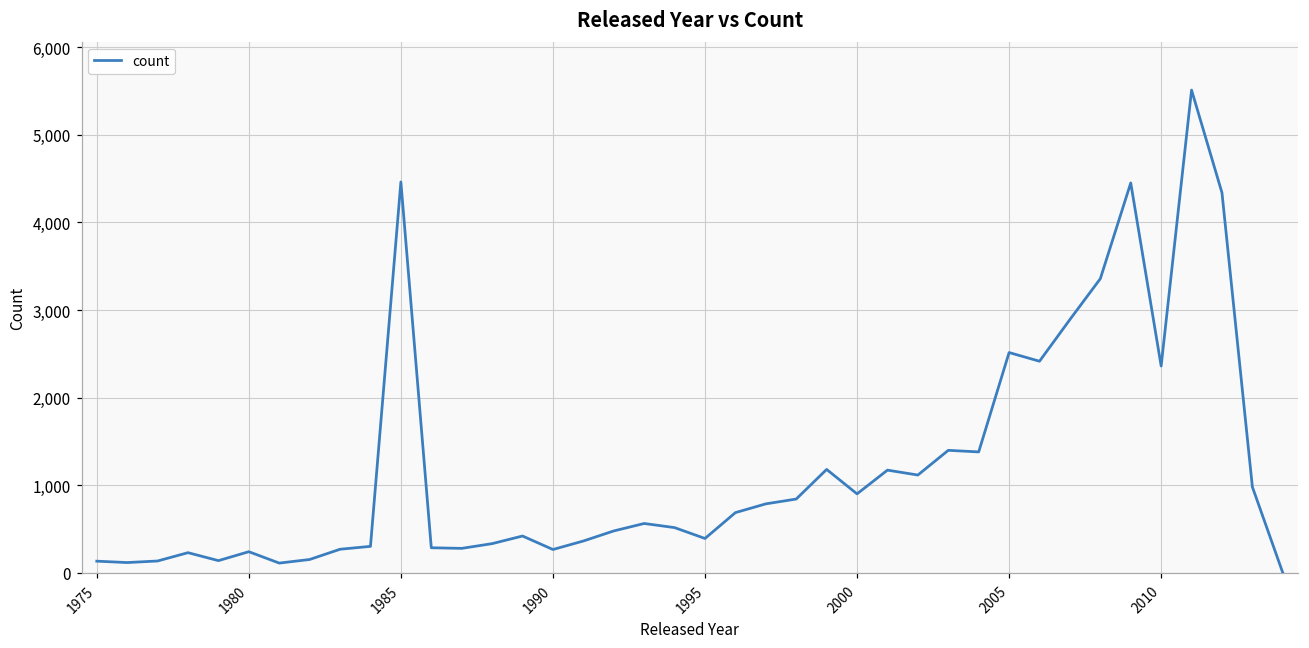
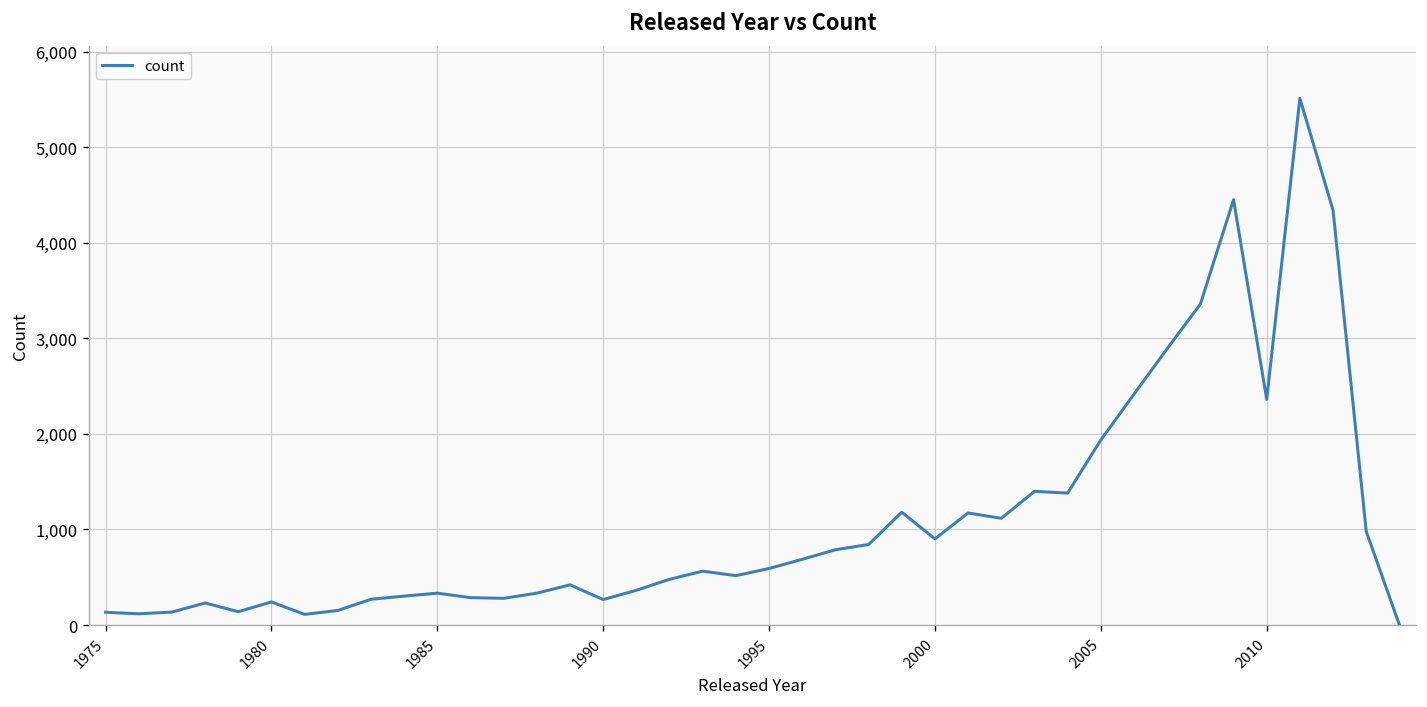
  {
    "1975": "100",
    "1980": "200",
-   "1985": "4,500",
+   "1985": "300",
    "1990": "300",
-   "1995": "400",
+   "1995": "600",
    "2000": "900",
-   "2005": "2,500",
+   "2005": "1,900",
    "2010": "2,400"
  }
